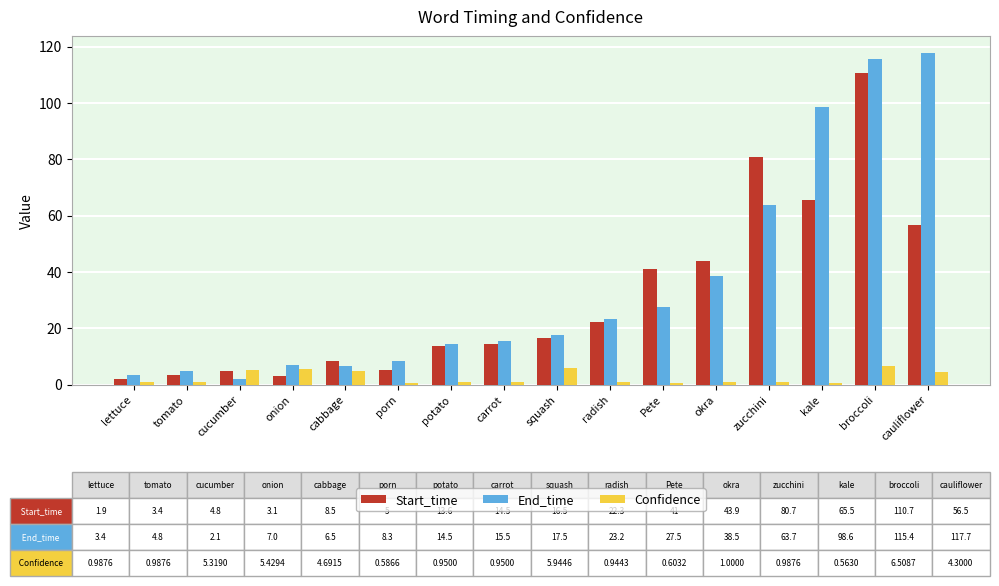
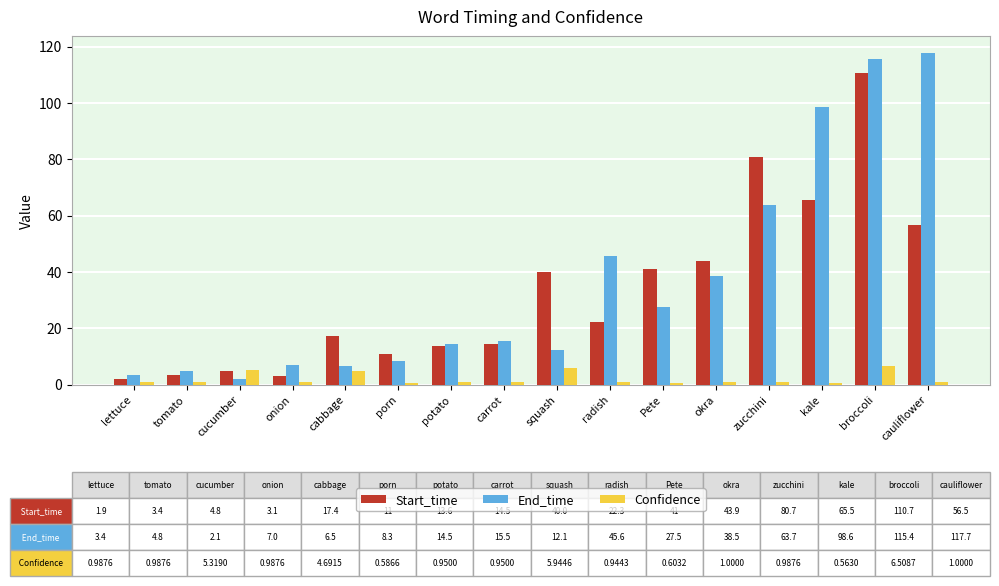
  {
    "Start_time": {
-     "cabbage": 8.5,
-     "porn": 5,
-     "squash": 17
+     "cabbage": 17.4,
+     "porn": 11,
+     "squash": 40
    },
    "End_time": {
-     "squash": 17.5,
-     "radish": 23.2
+     "squash": 12.1,
+     "radish": 45.6
    },
    "Confidence": {
-     "onion": 5.4294,
-     "cauliflower": 4.3000
+     "onion": 0.9876,
+     "cauliflower": 1.0000
    }
  }
